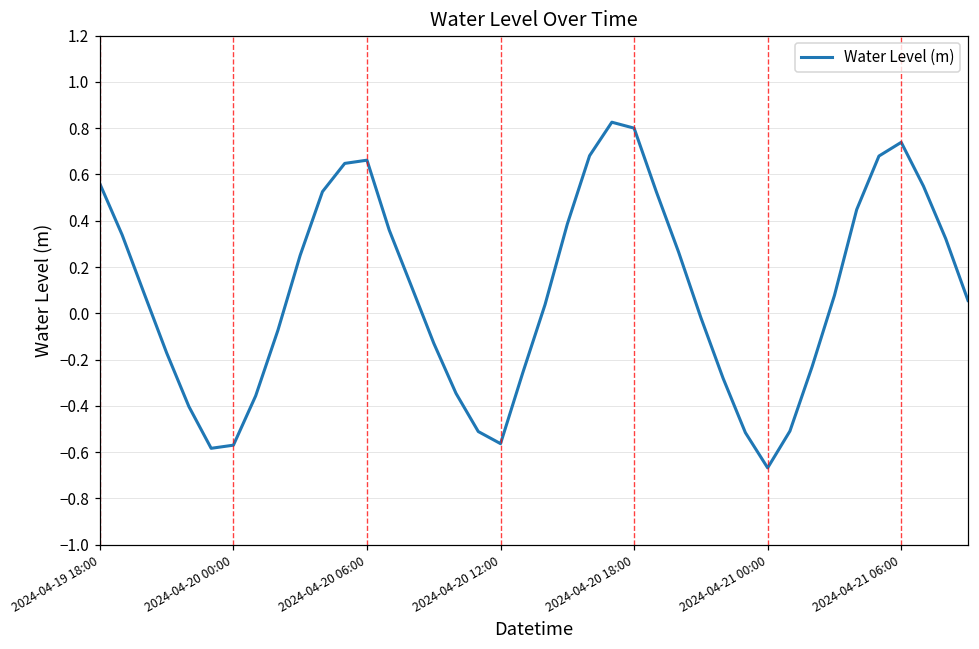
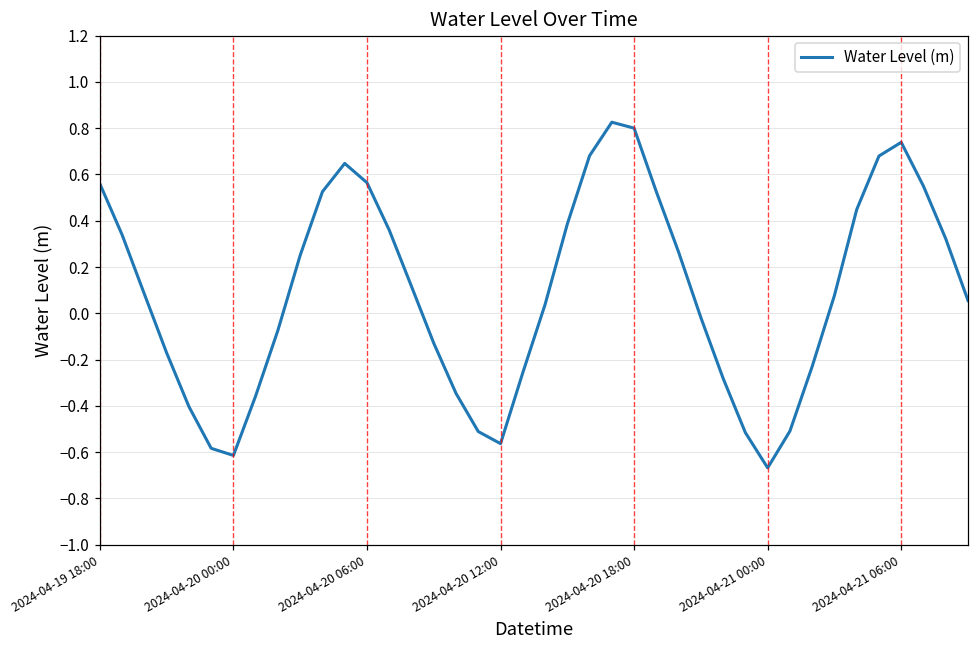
  {
    "2024-04-19 18:00": 0.56,
-   "2024-04-20 00:00": -0.57,
-   "2024-04-20 06:00": 0.66,
+   "2024-04-20 00:00": -0.61,
+   "2024-04-20 06:00": 0.56,
    "2024-04-20 12:00": -0.56,
    "2024-04-20 18:00": 0.80,
    "2024-04-21 00:00": -0.67,
    "2024-04-21 06:00": 0.74
  }
